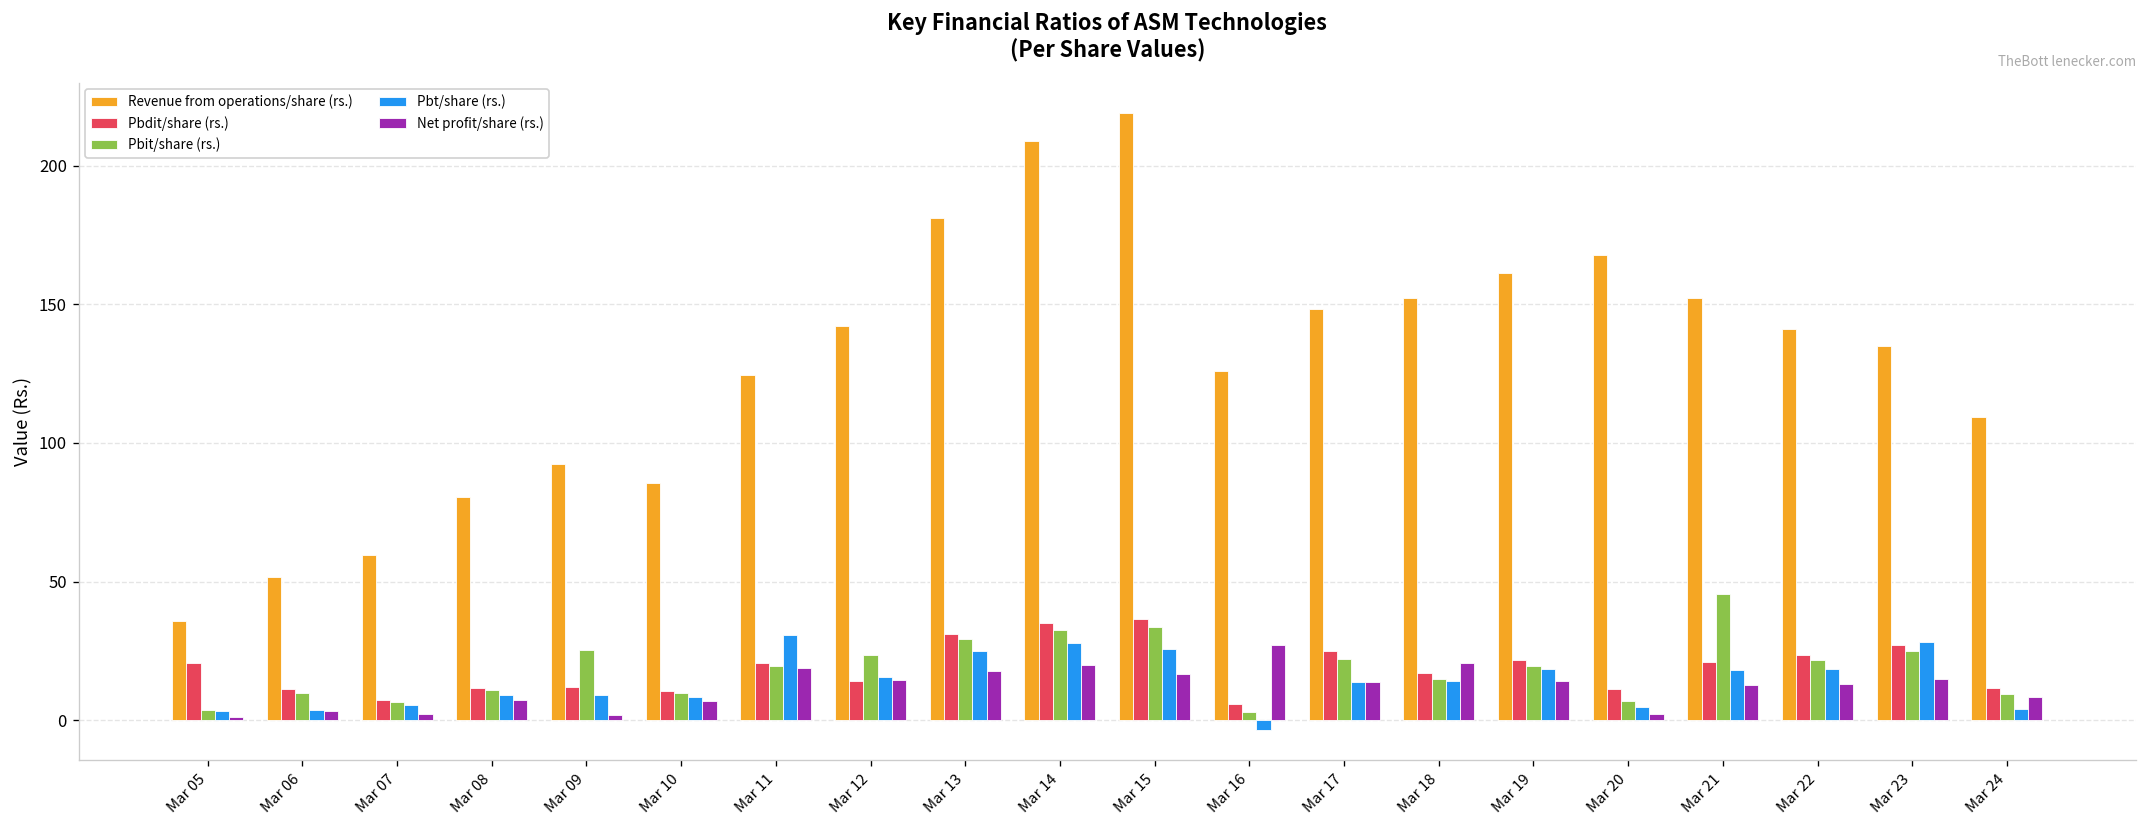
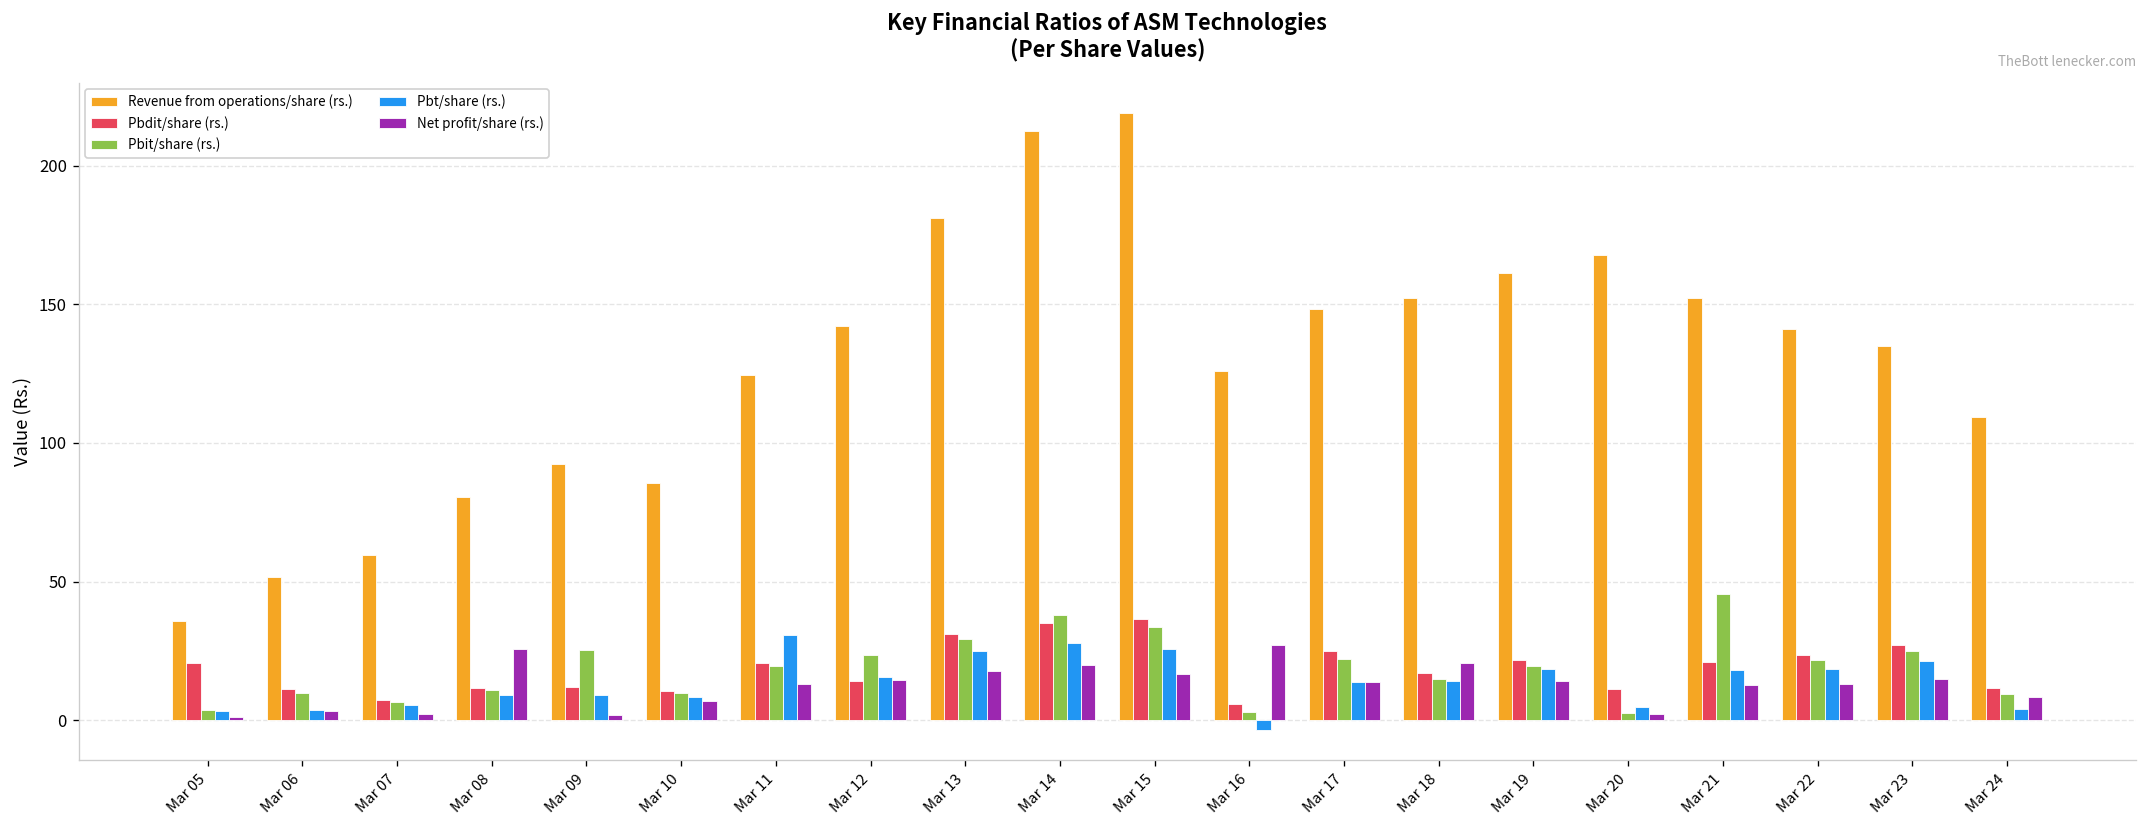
  {
    "Revenue from operations/share (rs.)": {
      "Mar 05": 36,
      "Mar 06": 52,
      "Mar 07": 60,
      "Mar 08": 81,
      "Mar 09": 92,
      "Mar 10": 86,
      "Mar 11": 125,
      "Mar 12": 142,
      "Mar 13": 181,
-     "Mar 14": 209,
+     "Mar 14": 212,
      "Mar 15": 219,
      "Mar 16": 126,
      "Mar 17": 148,
      "Mar 18": 152,
      "Mar 19": 161,
      "Mar 20": 168,
      "Mar 21": 152,
      "Mar 22": 141,
      "Mar 23": 135,
      "Mar 24": 109
    },
    "Pbdit/share (rs.)": {
      "Mar 05": 21,
      "Mar 06": 11,
      "Mar 07": 7,
      "Mar 08": 12,
      "Mar 09": 12,
      "Mar 10": 11,
      "Mar 11": 21,
      "Mar 12": 14,
      "Mar 13": 31,
      "Mar 14": 35,
      "Mar 15": 37,
      "Mar 16": 6,
      "Mar 17": 25,
      "Mar 18": 17,
      "Mar 19": 22,
      "Mar 20": 11,
      "Mar 21": 21,
      "Mar 22": 23,
      "Mar 23": 27,
      "Mar 24": 12
    },
    "Pbit/share (rs.)": {
      "Mar 05": 4,
      "Mar 06": 10,
      "Mar 07": 7,
      "Mar 08": 11,
      "Mar 09": 25,
      "Mar 10": 10,
      "Mar 11": 20,
      "Mar 12": 24,
      "Mar 13": 29,
-     "Mar 14": 33,
+     "Mar 14": 38,
      "Mar 15": 34,
      "Mar 16": 3,
      "Mar 17": 22,
      "Mar 18": 15,
      "Mar 19": 20,
-     "Mar 20": 7,
+     "Mar 20": 3,
      "Mar 21": 45,
      "Mar 22": 22,
      "Mar 23": 25,
      "Mar 24": 9
    },
    "Pbt/share (rs.)": {
      "Mar 05": 3,
      "Mar 06": 4,
      "Mar 07": 5,
      "Mar 08": 9,
      "Mar 09": 9,
      "Mar 10": 8,
      "Mar 11": 31,
      "Mar 12": 16,
      "Mar 13": 25,
      "Mar 14": 28,
      "Mar 15": 26,
      "Mar 16": -3,
      "Mar 17": 14,
      "Mar 18": 14,
      "Mar 19": 18,
      "Mar 20": 5,
      "Mar 21": 18,
      "Mar 22": 19,
-     "Mar 23": 28,
+     "Mar 23": 21,
      "Mar 24": 4
    },
    "Net profit/share (rs.)": {
      "Mar 05": 1,
      "Mar 06": 3,
      "Mar 07": 2,
-     "Mar 08": 7,
+     "Mar 08": 26,
      "Mar 09": 2,
      "Mar 10": 7,
-     "Mar 11": 19,
+     "Mar 11": 13,
      "Mar 12": 15,
      "Mar 13": 18,
      "Mar 14": 20,
      "Mar 15": 17,
      "Mar 16": 27,
      "Mar 17": 14,
      "Mar 18": 21,
      "Mar 19": 14,
      "Mar 20": 2,
      "Mar 21": 13,
      "Mar 22": 13,
      "Mar 23": 15,
      "Mar 24": 8
    }
  }
